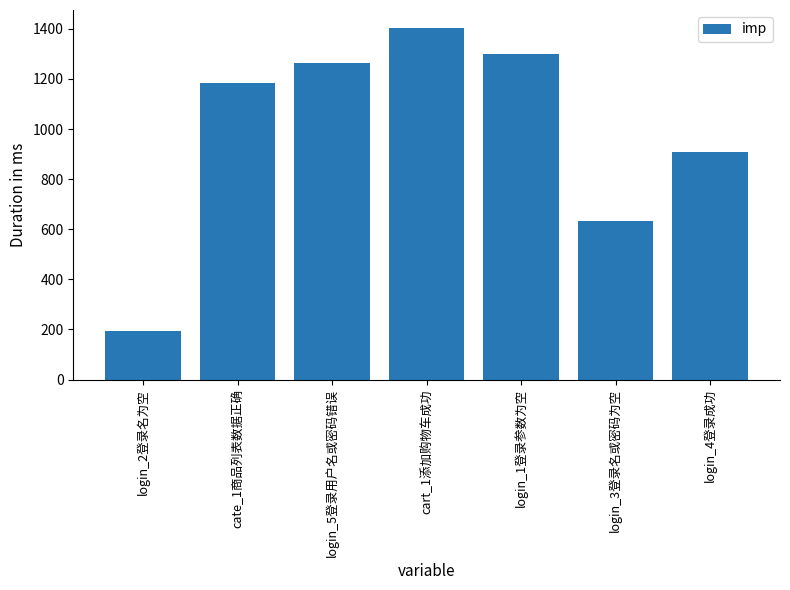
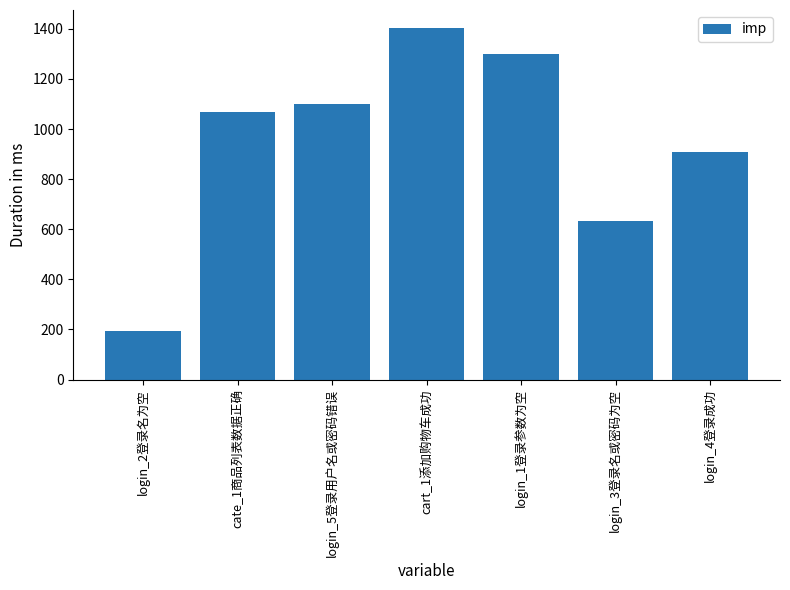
  {
    "login_2登录名为空": 190,
-   "cate_1商品列表数据正确": 1180,
-   "login_5登录用户名或密码错误": 1260,
+   "cate_1商品列表数据正确": 1070,
+   "login_5登录用户名或密码错误": 1100,
    "cart_1添加购物车成功": 1410,
    "login_1登录参数为空": 1300,
    "login_3登录名或密码为空": 630,
    "login_4登录成功": 910
  }
